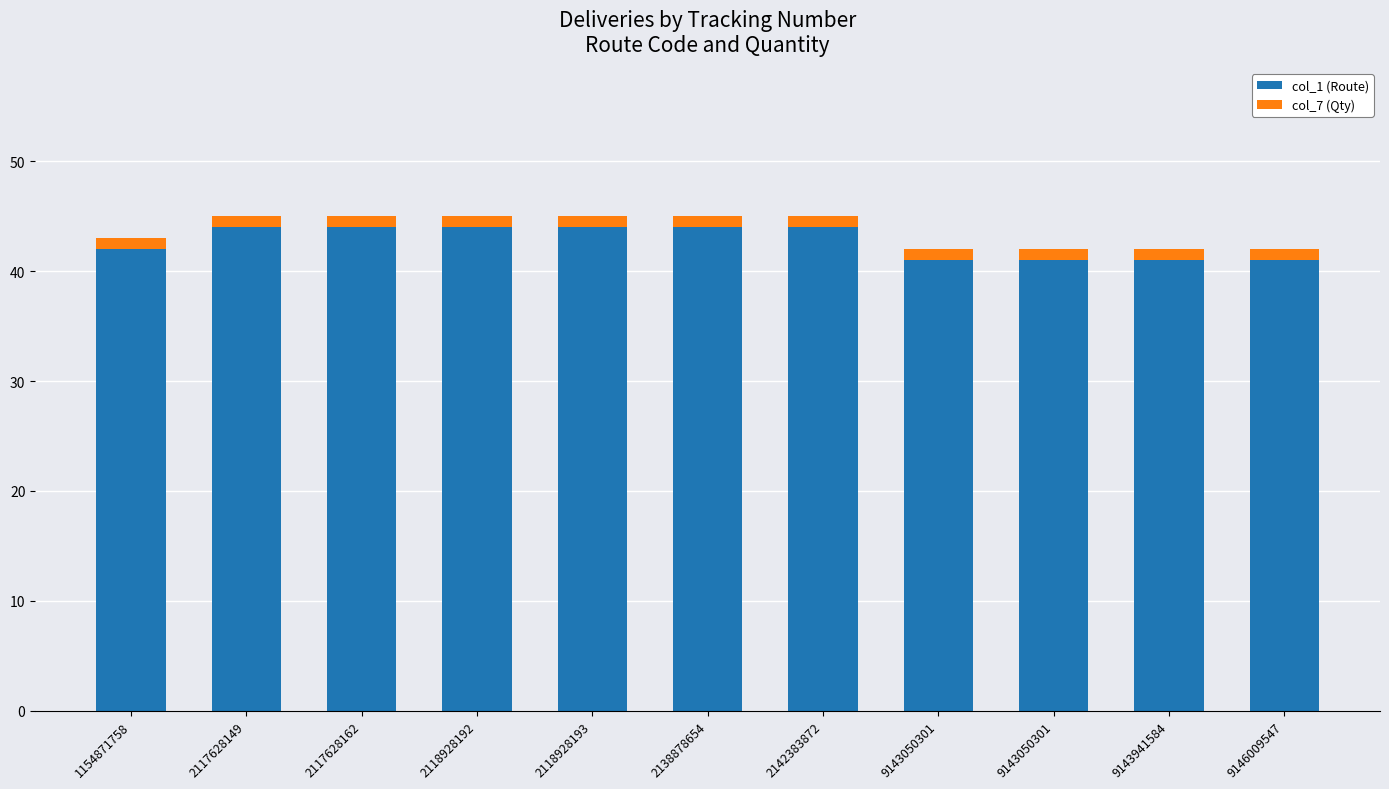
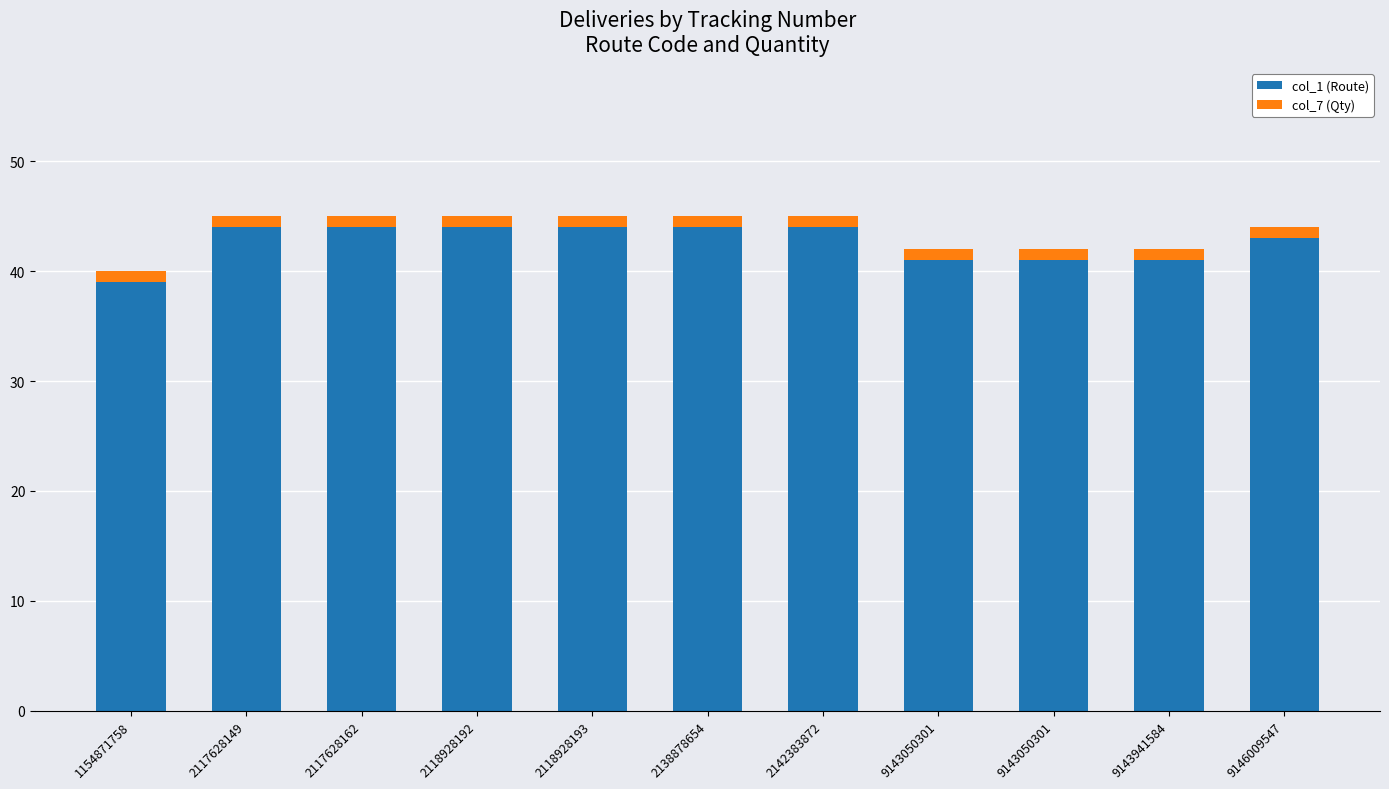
  {
    "col_1 (Route)": {
-     "1154871758": 42,
+     "1154871758": 39,
      "2117628149": 44,
      "2117628162": 44,
      "2118928192": 44,
      "2118928193": 44,
      "2138878654": 44,
      "2142383872": 44,
      "9143941584": 41,
-     "9146009547": 41
+     "9146009547": 43
    },
    "col_7 (Qty)": {
      "1154871758": 1,
      "2117628149": 1,
      "2117628162": 1,
      "2118928192": 1,
      "2118928193": 1,
      "2138878654": 1,
      "2142383872": 1,
      "9143941584": 1,
      "9146009547": 1
    }
  }
